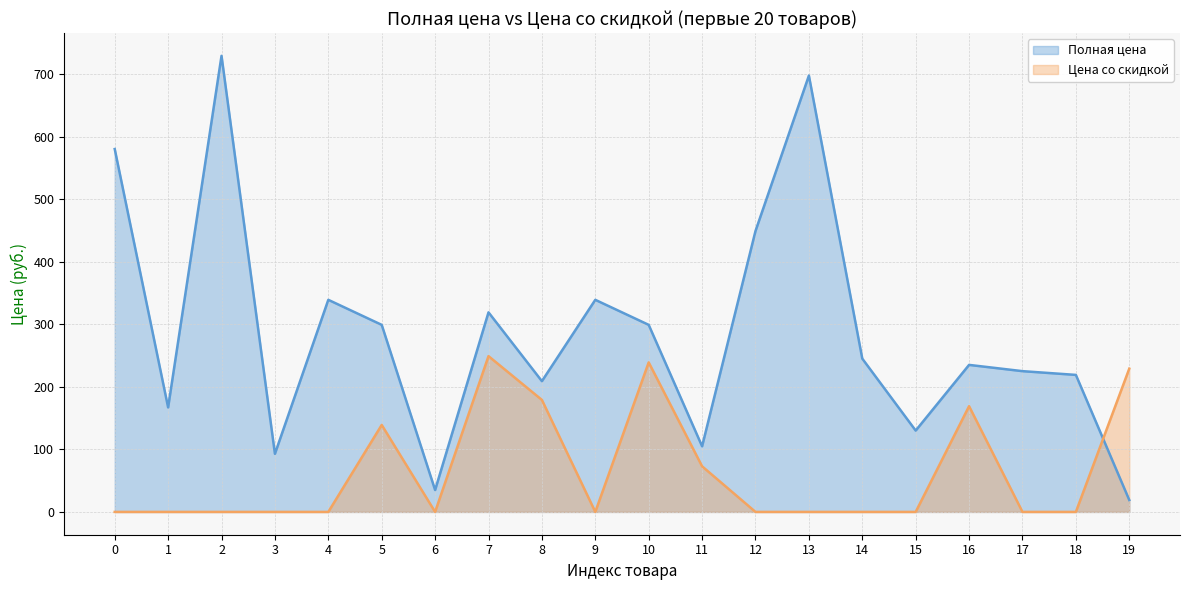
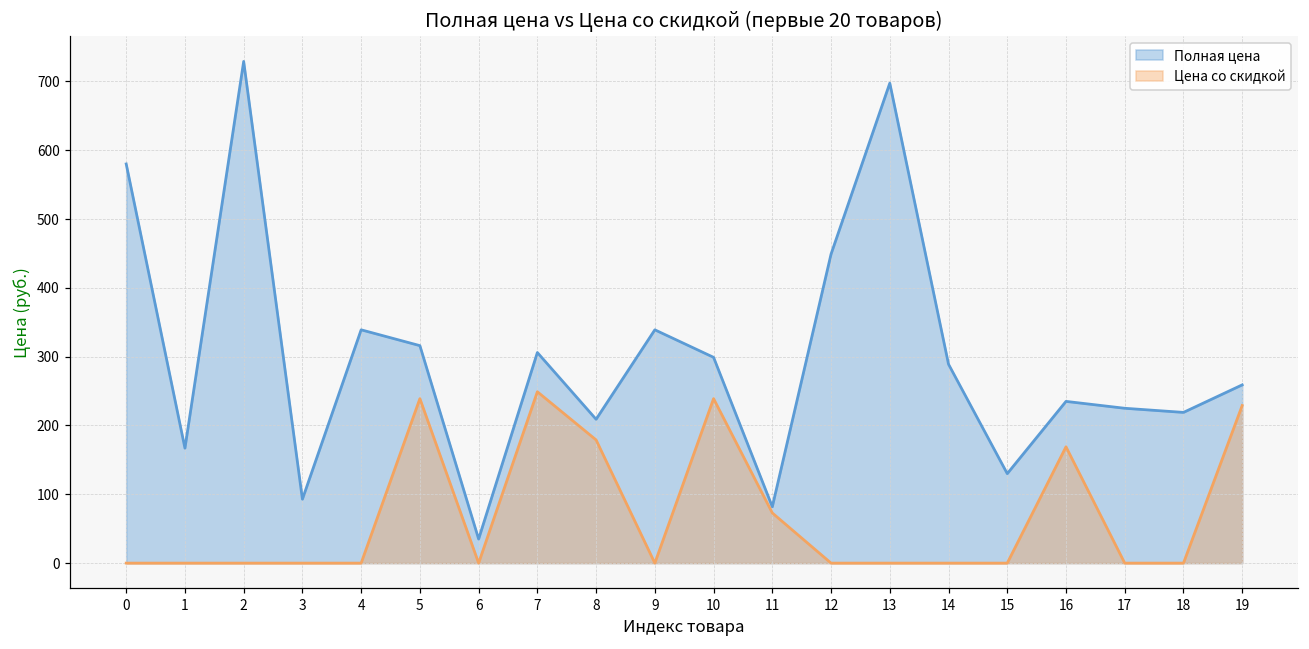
  {
    "Полная цена": {
      "0": 580,
      "1": 170,
      "2": 730,
      "3": 90,
      "4": 340,
-     "5": 300,
+     "5": 320,
      "6": 40,
-     "7": 320,
+     "7": 310,
      "8": 210,
      "9": 340,
      "10": 300,
-     "11": 100,
+     "11": 80,
      "12": 450,
      "13": 700,
-     "14": 250,
+     "14": 290,
      "15": 130,
      "16": 240,
      "17": 230,
      "18": 220,
-     "19": 20
+     "19": 260
    },
    "Цена со скидкой": {
      "0": 0,
      "1": 0,
      "2": 0,
      "3": 0,
      "4": 0,
-     "5": 140,
+     "5": 240,
      "6": 0,
      "7": 250,
      "8": 180,
      "9": 0,
      "10": 240,
      "11": 70,
      "12": 0,
      "13": 0,
      "14": 0,
      "15": 0,
      "16": 170,
      "17": 0,
      "18": 0,
      "19": 230
    }
  }
